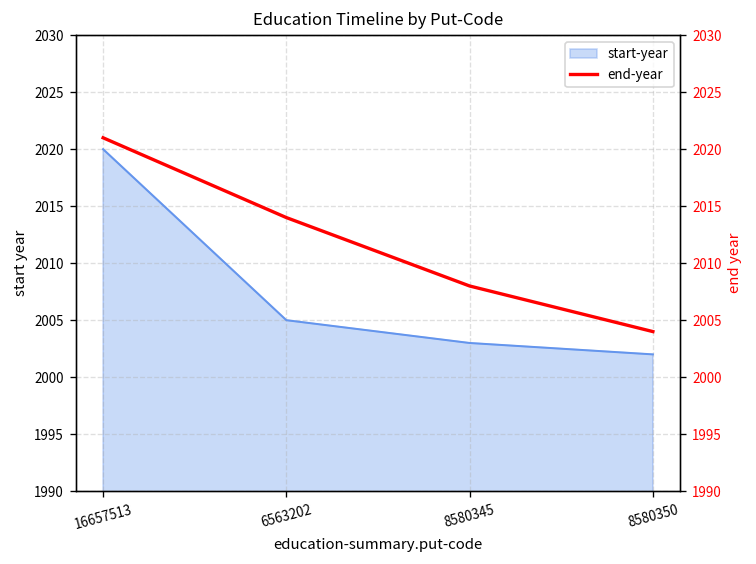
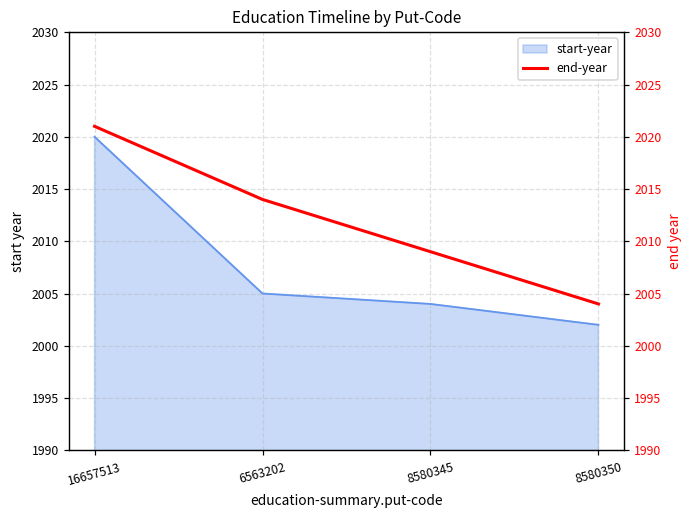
  {
    "start-year": {
      "16657513": 2020,
      "6563202": 2005,
-     "8580345": 2003,
+     "8580345": 2004,
      "8580350": 2002
    },
    "end-year": {
      "16657513": 2021,
      "6563202": 2014,
-     "8580345": 2008,
+     "8580345": 2009,
      "8580350": 2004
    }
  }
